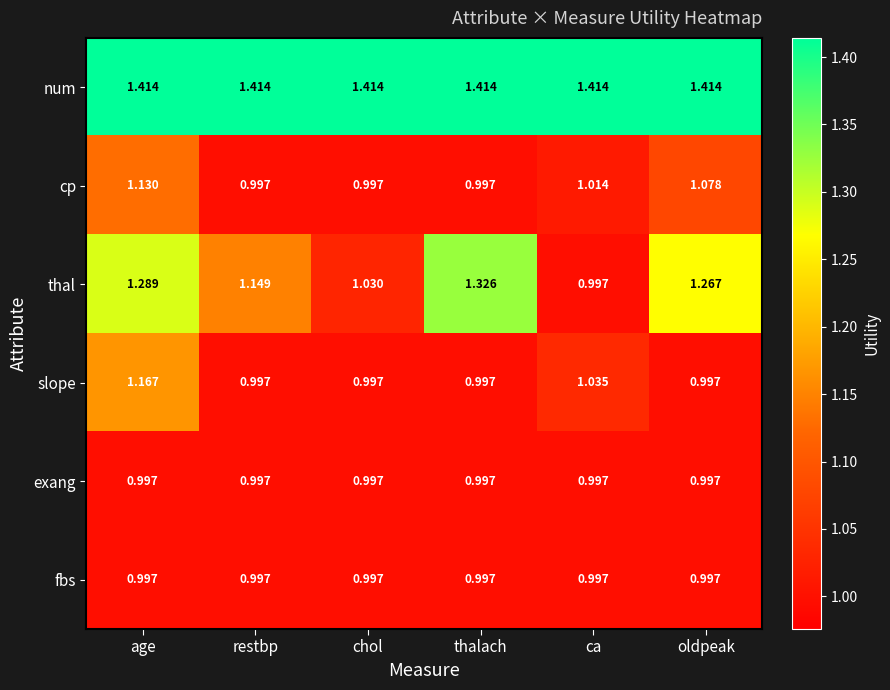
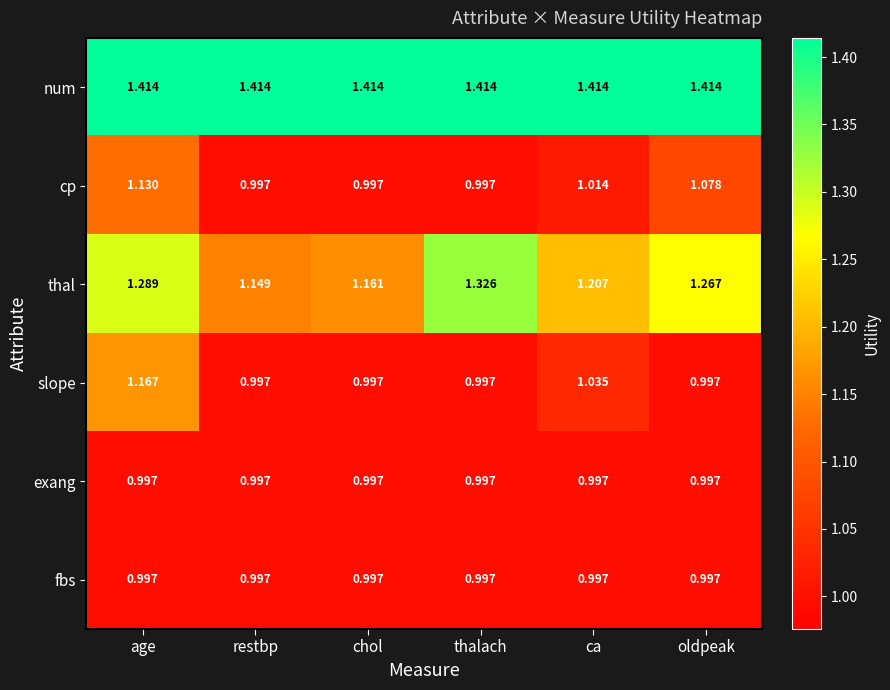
  {
    "num": {
      "age": 1.414,
      "restbp": 1.414,
      "chol": 1.414,
      "thalach": 1.414,
      "ca": 1.414,
      "oldpeak": 1.414
    },
    "cp": {
      "age": 1.130,
      "restbp": 0.997,
      "chol": 0.997,
      "thalach": 0.997,
      "ca": 1.014,
      "oldpeak": 1.078
    },
    "thal": {
      "age": 1.289,
      "restbp": 1.149,
-     "chol": 1.030,
+     "chol": 1.161,
      "thalach": 1.326,
-     "ca": 0.997,
+     "ca": 1.207,
      "oldpeak": 1.267
    },
    "slope": {
      "age": 1.167,
      "restbp": 0.997,
      "chol": 0.997,
      "thalach": 0.997,
      "ca": 1.035,
      "oldpeak": 0.997
    },
    "exang": {
      "age": 0.997,
      "restbp": 0.997,
      "chol": 0.997,
      "thalach": 0.997,
      "ca": 0.997,
      "oldpeak": 0.997
    },
    "fbs": {
      "age": 0.997,
      "restbp": 0.997,
      "chol": 0.997,
      "thalach": 0.997,
      "ca": 0.997,
      "oldpeak": 0.997
    }
  }
